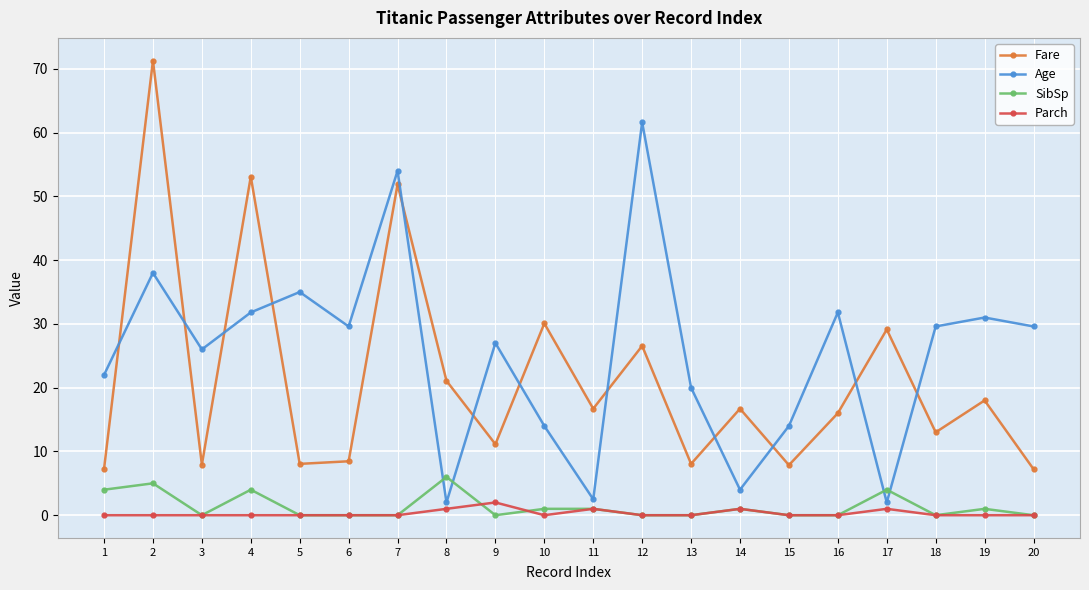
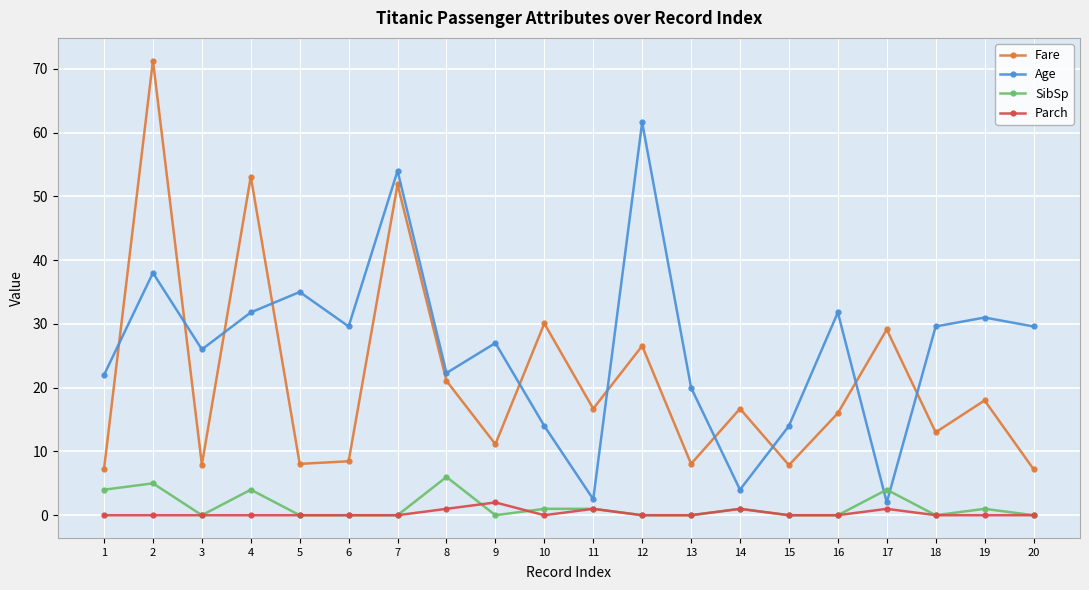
  {
    "Age": {
      "1": 22,
      "2": 38,
      "3": 26,
      "4": 32,
      "5": 35,
      "6": 30,
      "7": 54,
-     "8": 2,
+     "8": 22,
      "9": 27,
      "10": 14,
      "11": 3,
      "12": 62,
      "13": 20,
      "14": 4,
      "15": 14,
      "16": 32,
      "17": 2,
      "18": 30,
      "19": 31,
      "20": 30
    },
    "SibSp": {
      "1": 4,
      "2": 5,
      "4": 4,
      "8": 6,
      "9": 0,
      "10": 1,
      "17": 4,
      "19": 1
    }
  }
